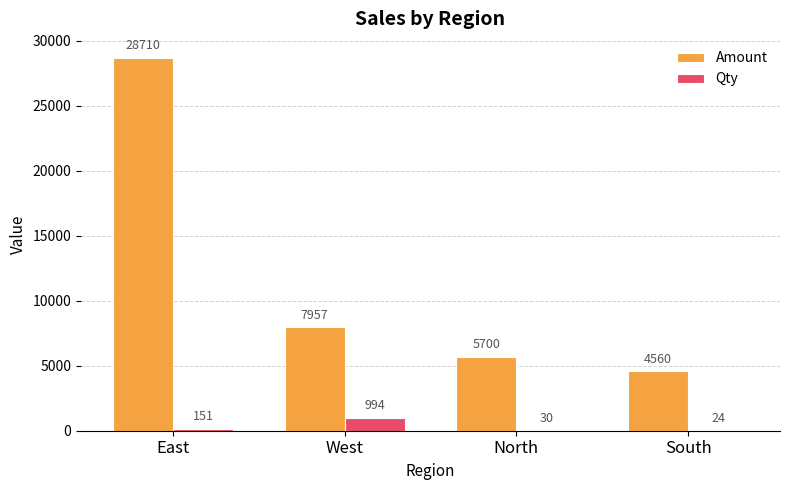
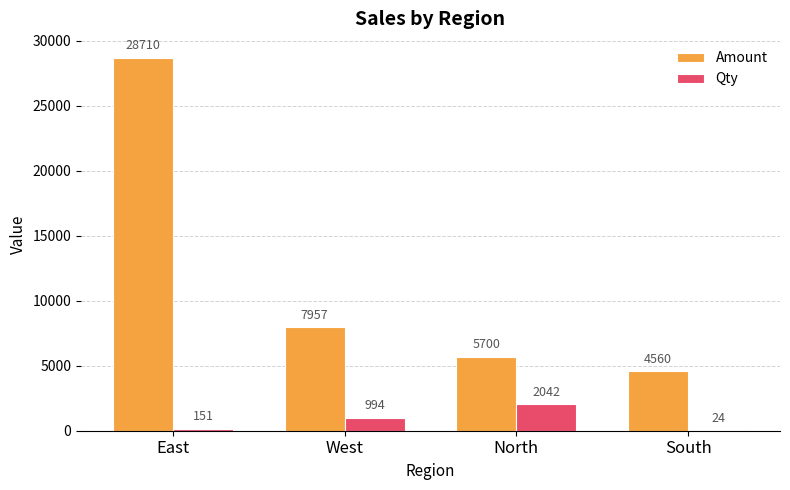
  {
    "Amount": {
      "East": 28710,
      "West": 7957,
      "North": 5700,
      "South": 4560
    },
    "Qty": {
      "East": 151,
      "West": 994,
-     "North": 30,
+     "North": 2042,
      "South": 24
    }
  }
